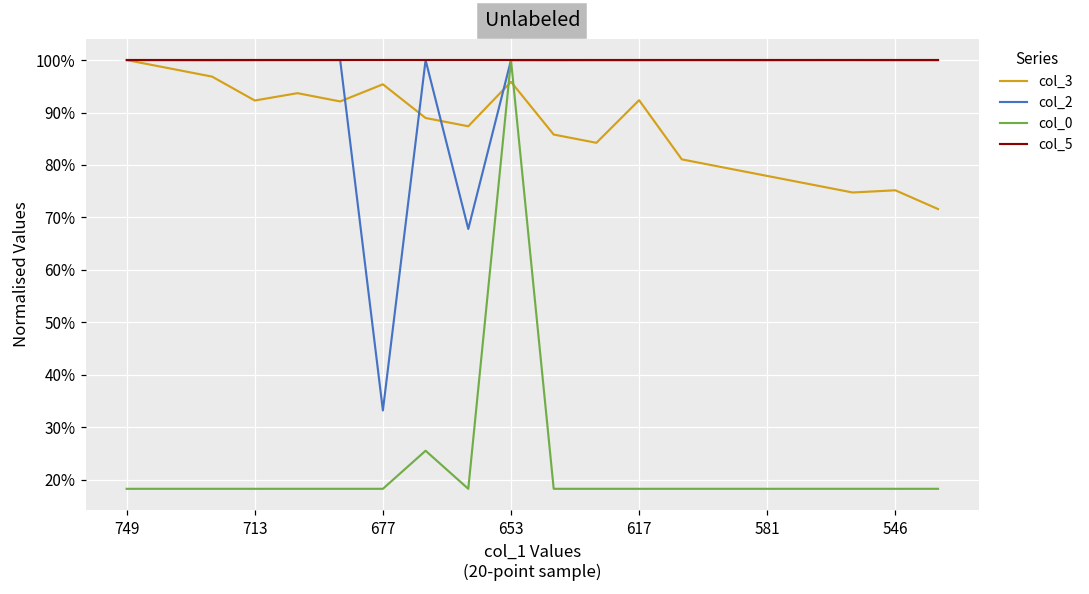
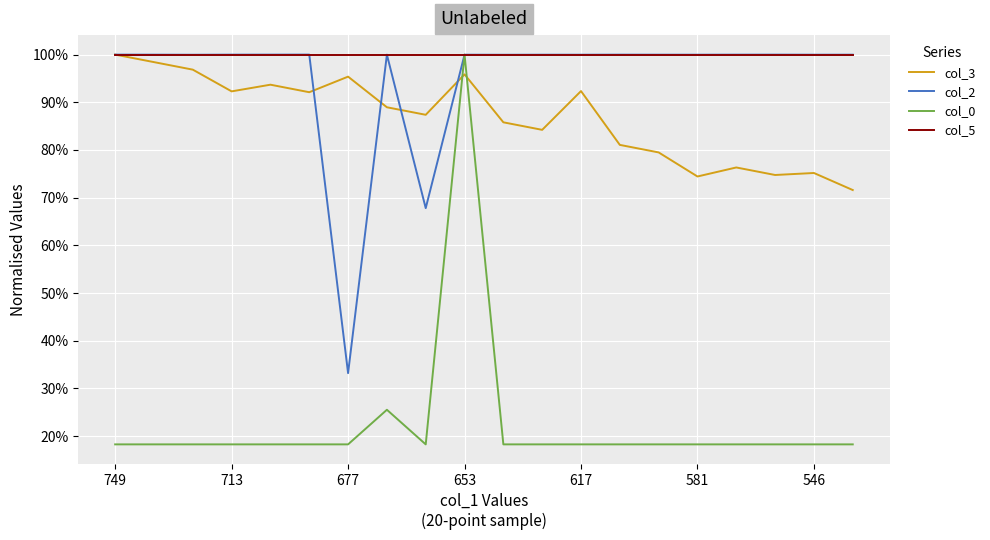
  {
    "col_3": {
      "713": "92%",
      "677": "95%",
      "653": "96%",
      "617": "92%",
-     "581": "78%",
+     "581": "74%",
      "546": "75%"
    },
    "col_2": {
      "677": "33%"
    },
    "col_0": {
      "749": "18%",
      "713": "18%",
      "677": "18%",
      "617": "18%",
      "581": "18%",
      "546": "18%"
    },
    "col_5": {
      "677": "100%"
    }
  }
